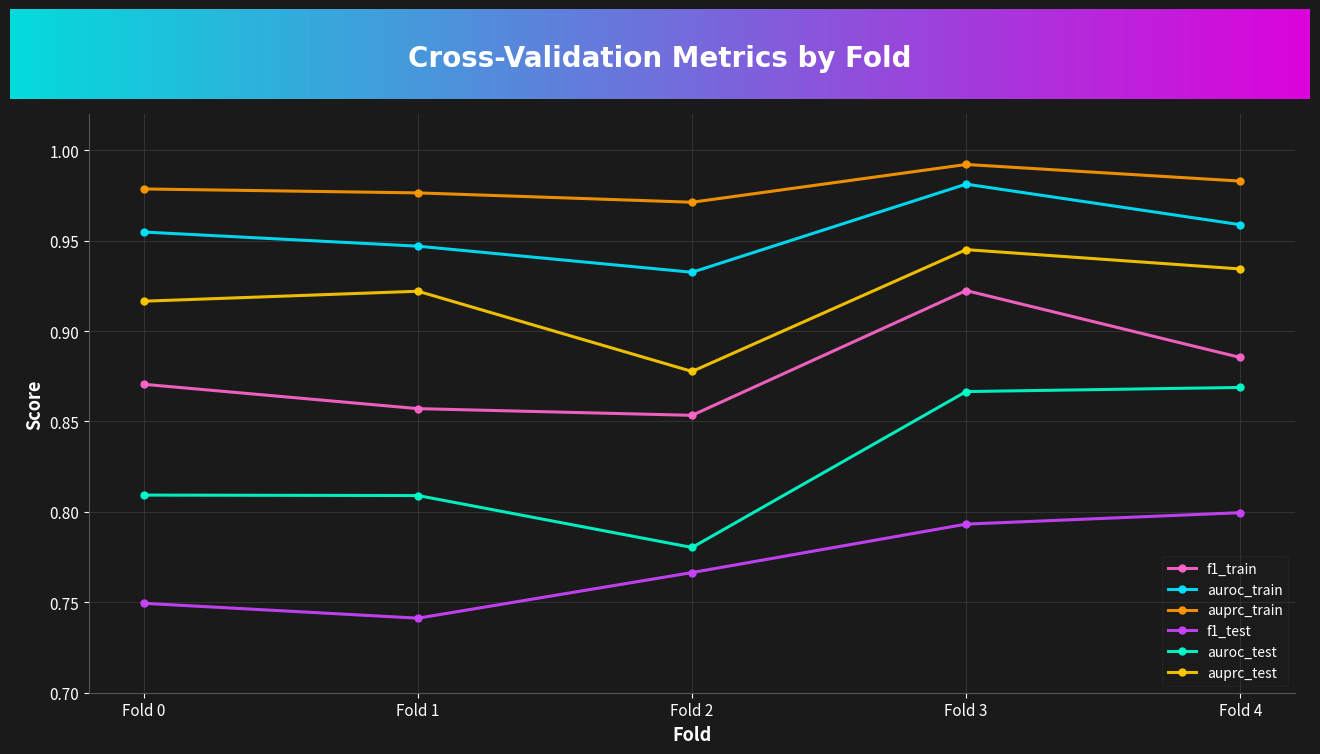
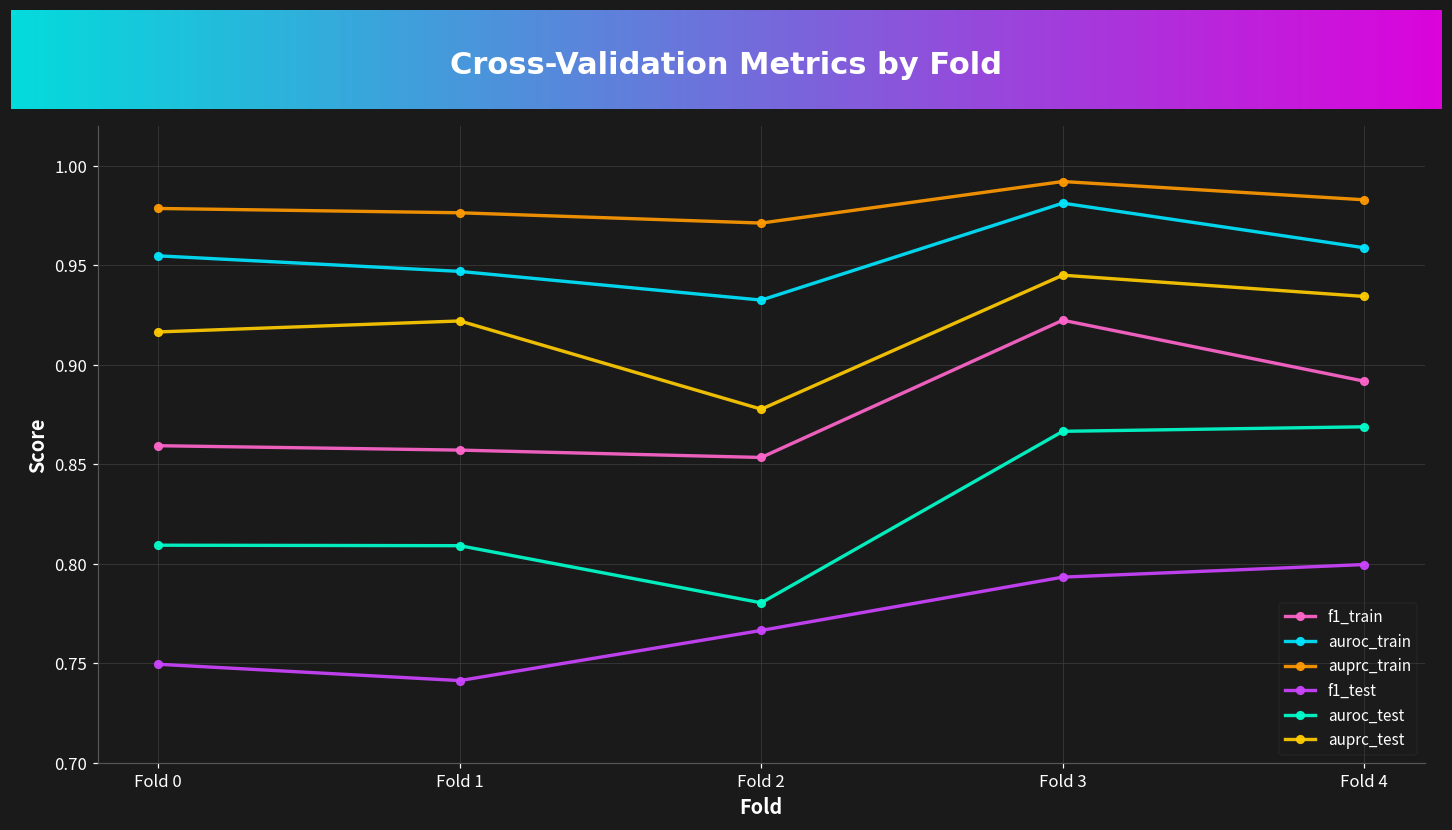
  {
    "f1_train": {
-     "Fold 0": 0.871,
+     "Fold 0": 0.859,
      "Fold 1": 0.857,
      "Fold 2": 0.853,
      "Fold 3": 0.922,
-     "Fold 4": 0.885
+     "Fold 4": 0.892
    },
    "f1_test": {
      "Fold 0": 0.749,
      "Fold 1": 0.741,
      "Fold 2": 0.766,
      "Fold 3": 0.793,
      "Fold 4": 0.800
    }
  }
